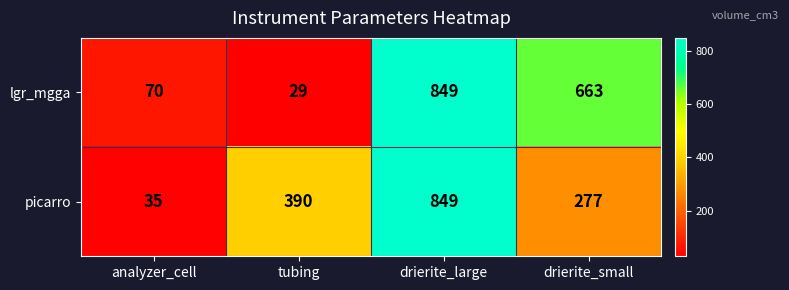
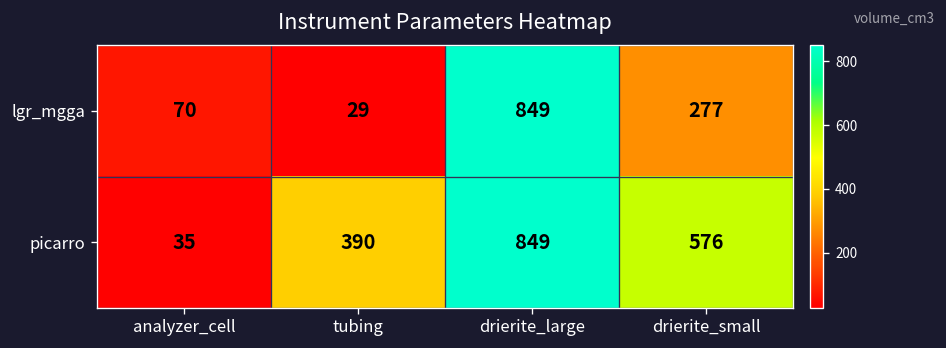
  {
    "lgr_mgga": {
      "analyzer_cell": 70,
      "tubing": 29,
      "drierite_large": 849,
-     "drierite_small": 663
+     "drierite_small": 277
    },
    "picarro": {
      "analyzer_cell": 35,
      "tubing": 390,
      "drierite_large": 849,
-     "drierite_small": 277
+     "drierite_small": 576
    }
  }
